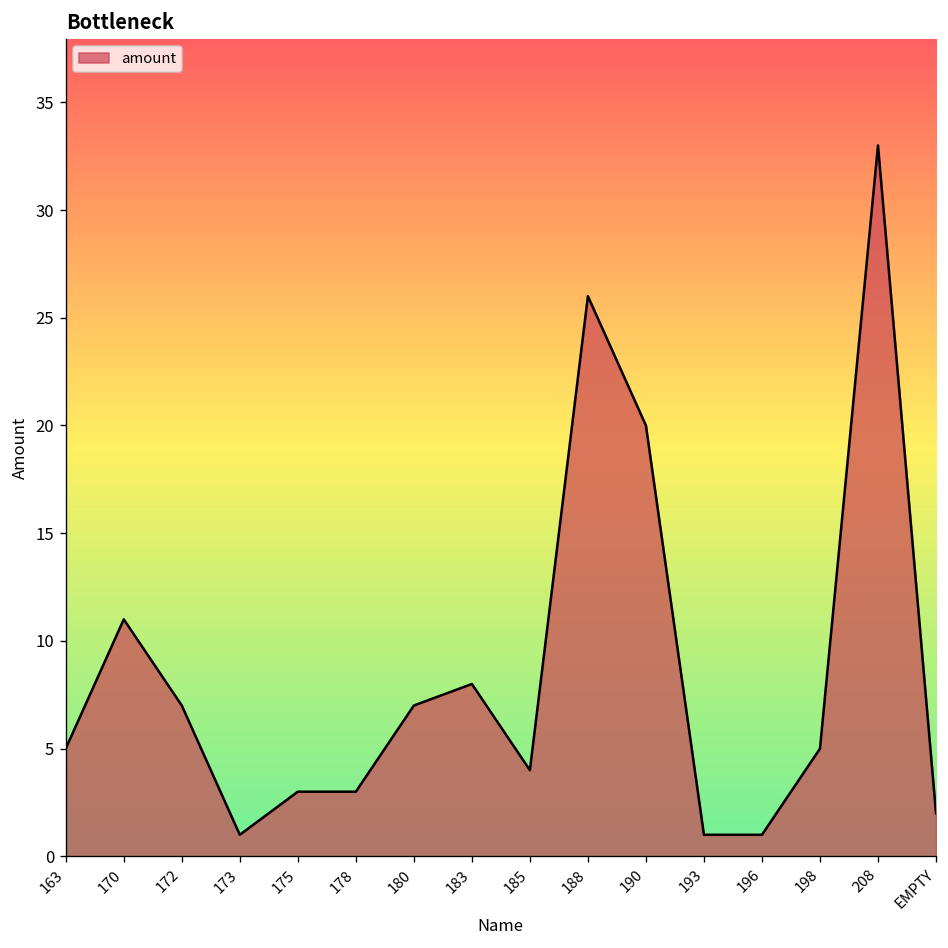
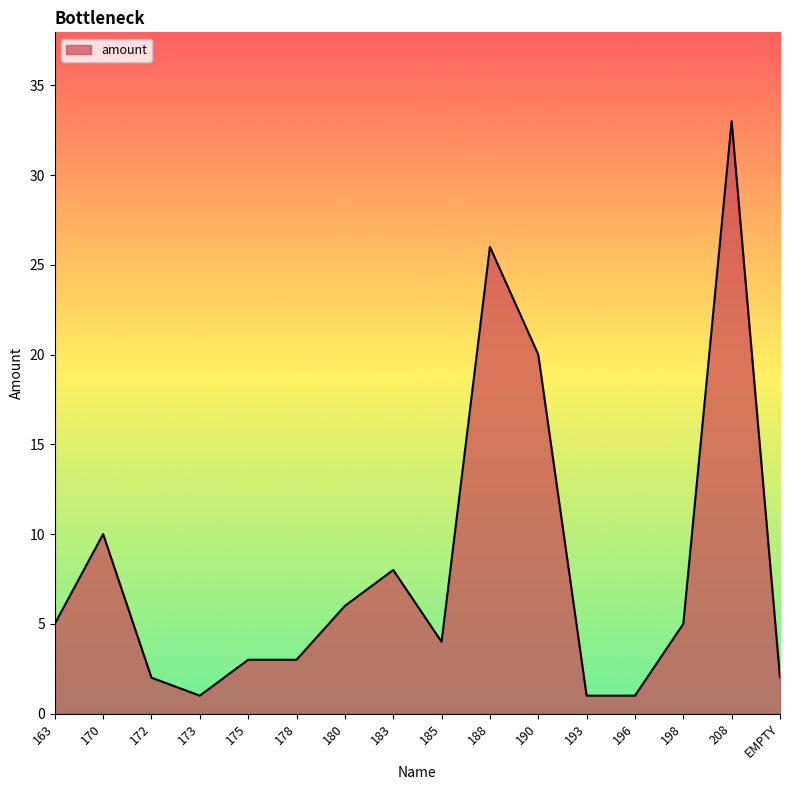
  {
    "163": 5,
-   "170": 11,
-   "172": 7,
+   "170": 10,
+   "172": 2,
    "173": 1,
    "175": 3,
    "178": 3,
-   "180": 7,
+   "180": 6,
    "183": 8,
    "185": 4,
    "188": 26,
    "190": 20,
    "193": 1,
    "196": 1,
    "198": 5,
    "208": 33,
    "EMPTY": 2
  }
